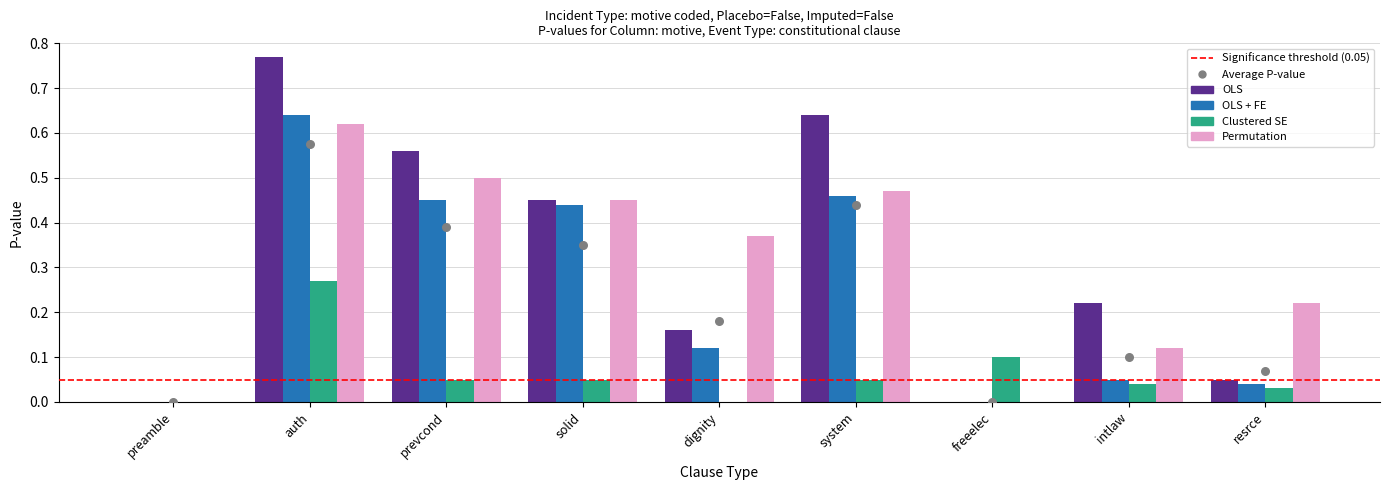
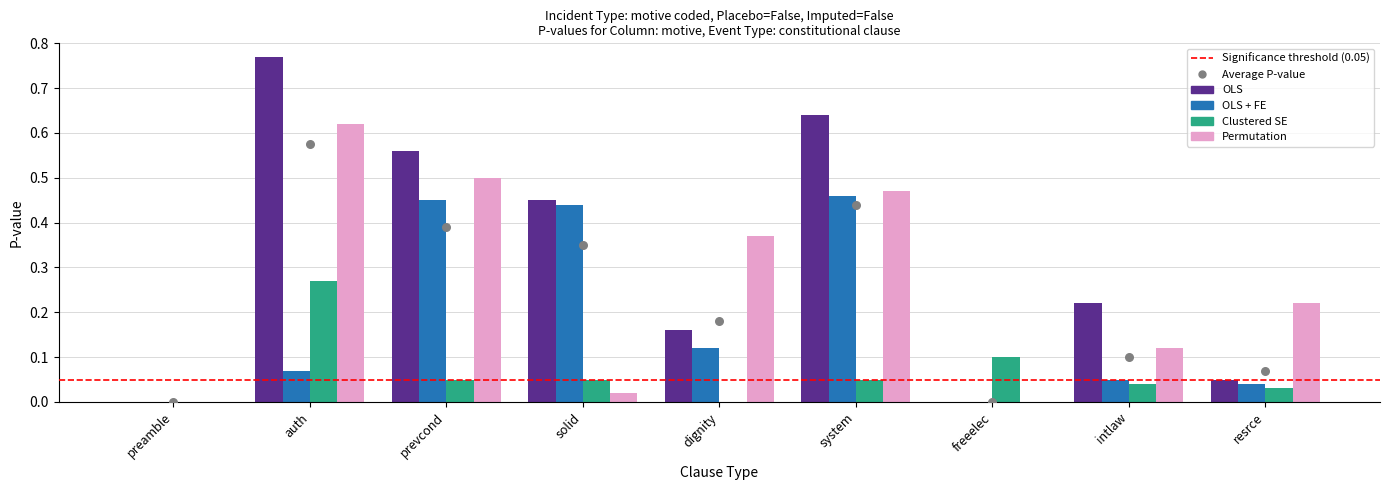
  {
    "OLS": {
      "preamble": 0.00,
      "auth": 0.77,
      "prevcond": 0.56,
      "solid": 0.45,
      "dignity": 0.16,
      "system": 0.64,
      "freeelec": 0.00,
      "intlaw": 0.22,
      "resrce": 0.05
    },
    "OLS + FE": {
      "preamble": 0.00,
-     "auth": 0.64,
+     "auth": 0.07,
      "prevcond": 0.45,
      "solid": 0.44,
      "dignity": 0.12,
      "system": 0.46,
      "freeelec": 0.00,
      "intlaw": 0.05,
      "resrce": 0.04
    },
    "Clustered SE": {
      "preamble": 0.00,
      "auth": 0.27,
      "prevcond": 0.05,
      "solid": 0.05,
      "dignity": 0.00,
      "system": 0.05,
      "freeelec": 0.10,
      "intlaw": 0.04,
      "resrce": 0.03
    },
    "Permutation": {
      "preamble": 0.00,
      "auth": 0.62,
      "prevcond": 0.50,
-     "solid": 0.45,
+     "solid": 0.02,
      "dignity": 0.37,
      "system": 0.47,
      "freeelec": 0.00,
      "intlaw": 0.12,
      "resrce": 0.22
    }
  }
